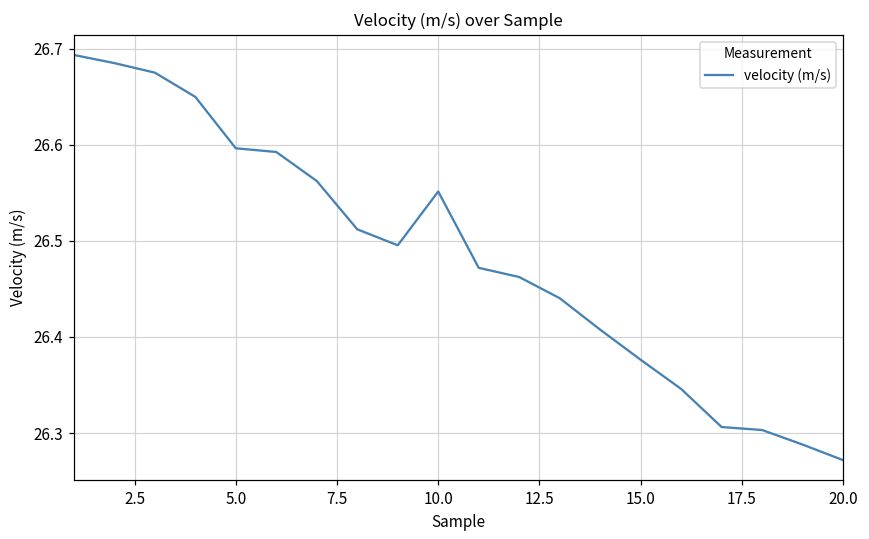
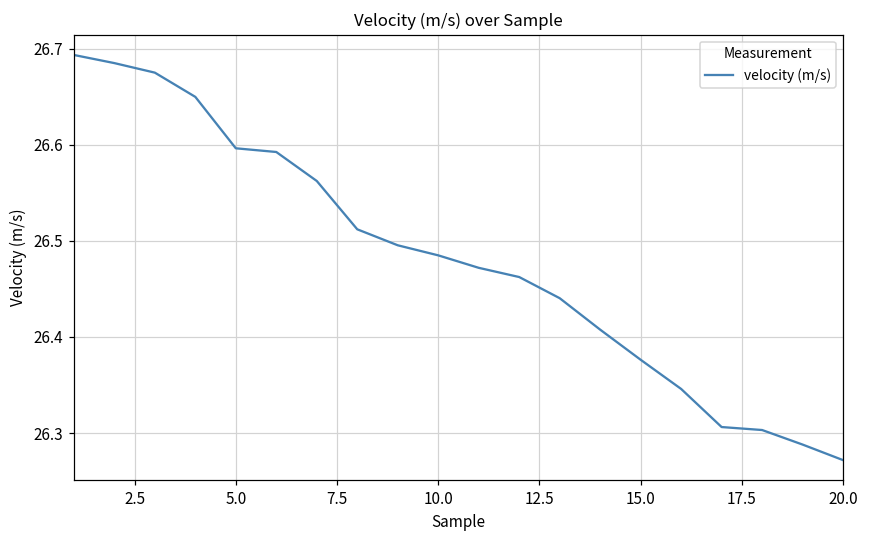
  {
    "5.0": 26.60,
-   "10.0": 26.55,
+   "10.0": 26.49,
    "15.0": 26.38,
    "20.0": 26.27
  }
